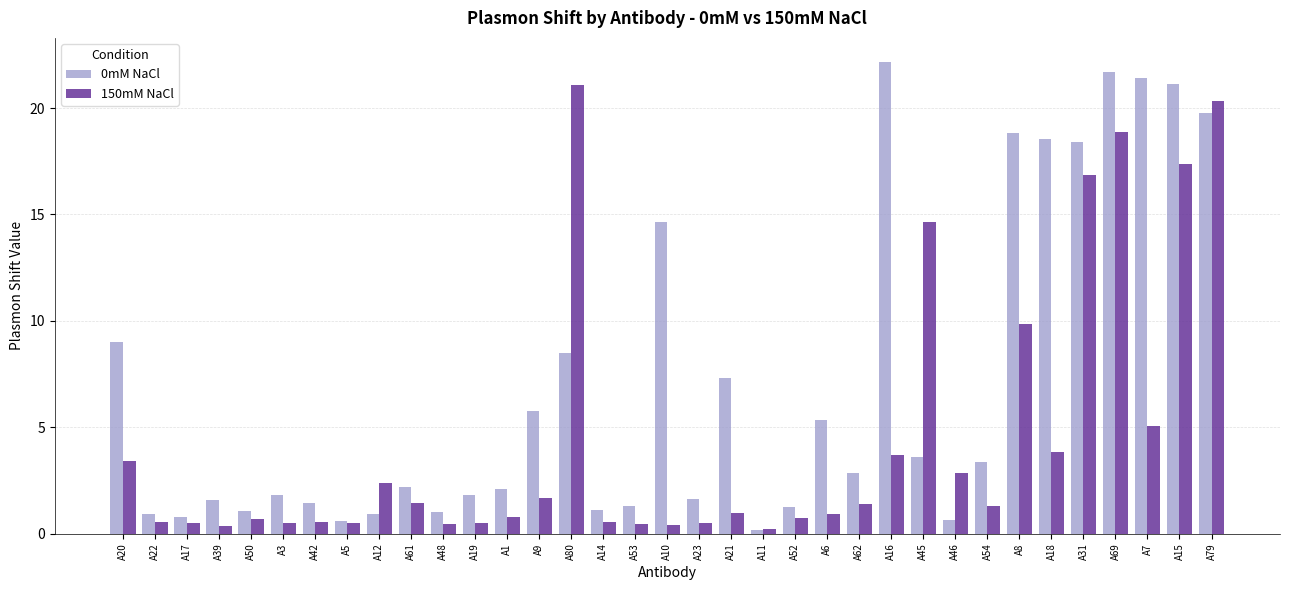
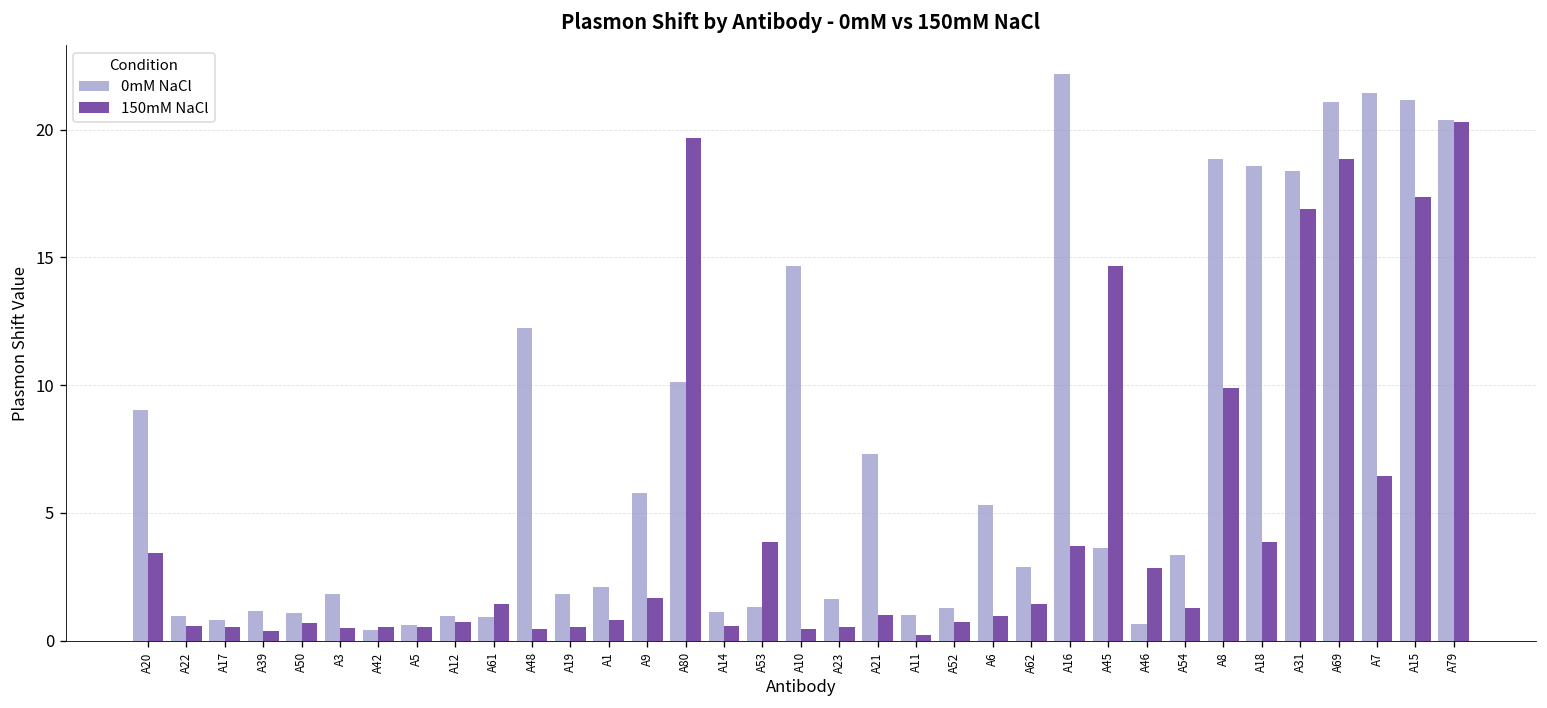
  {
    "0mM NaCl": {
      "A20": 9.0,
      "A22": 1.0,
      "A17": 0.8,
-     "A39": 1.6,
+     "A39": 1.2,
      "A50": 1.1,
      "A3": 1.8,
-     "A42": 1.5,
+     "A42": 0.4,
      "A5": 0.6,
      "A12": 1.0,
-     "A61": 2.2,
-     "A48": 1.0,
+     "A61": 0.9,
+     "A48": 12.2,
      "A19": 1.8,
      "A1": 2.1,
      "A9": 5.8,
-     "A80": 8.5,
+     "A80": 10.1,
      "A14": 1.1,
      "A53": 1.3,
      "A10": 14.7,
      "A23": 1.6,
      "A21": 7.3,
-     "A11": 0.2,
+     "A11": 1.0,
      "A52": 1.3,
      "A6": 5.3,
      "A62": 2.9,
      "A16": 22.2,
      "A45": 3.6,
      "A46": 0.6,
      "A54": 3.4,
      "A8": 18.8,
      "A18": 18.6,
      "A31": 18.4,
-     "A69": 21.7,
+     "A69": 21.1,
      "A7": 21.4,
      "A15": 21.1,
-     "A79": 19.8
+     "A79": 20.4
    },
    "150mM NaCl": {
      "A20": 3.4,
      "A22": 0.6,
      "A17": 0.5,
      "A39": 0.4,
      "A50": 0.7,
      "A3": 0.5,
      "A42": 0.5,
      "A5": 0.5,
-     "A12": 2.4,
+     "A12": 0.7,
      "A61": 1.4,
      "A48": 0.4,
      "A19": 0.5,
      "A1": 0.8,
      "A9": 1.7,
-     "A80": 21.1,
+     "A80": 19.7,
      "A14": 0.6,
-     "A53": 0.5,
+     "A53": 3.9,
      "A10": 0.4,
      "A23": 0.5,
      "A21": 1.0,
      "A11": 0.2,
      "A52": 0.7,
      "A6": 0.9,
      "A62": 1.4,
      "A16": 3.7,
      "A45": 14.6,
      "A46": 2.9,
      "A54": 1.3,
      "A8": 9.9,
      "A18": 3.9,
      "A31": 16.9,
      "A69": 18.9,
-     "A7": 5.0,
+     "A7": 6.4,
      "A15": 17.3,
      "A79": 20.3
    }
  }
